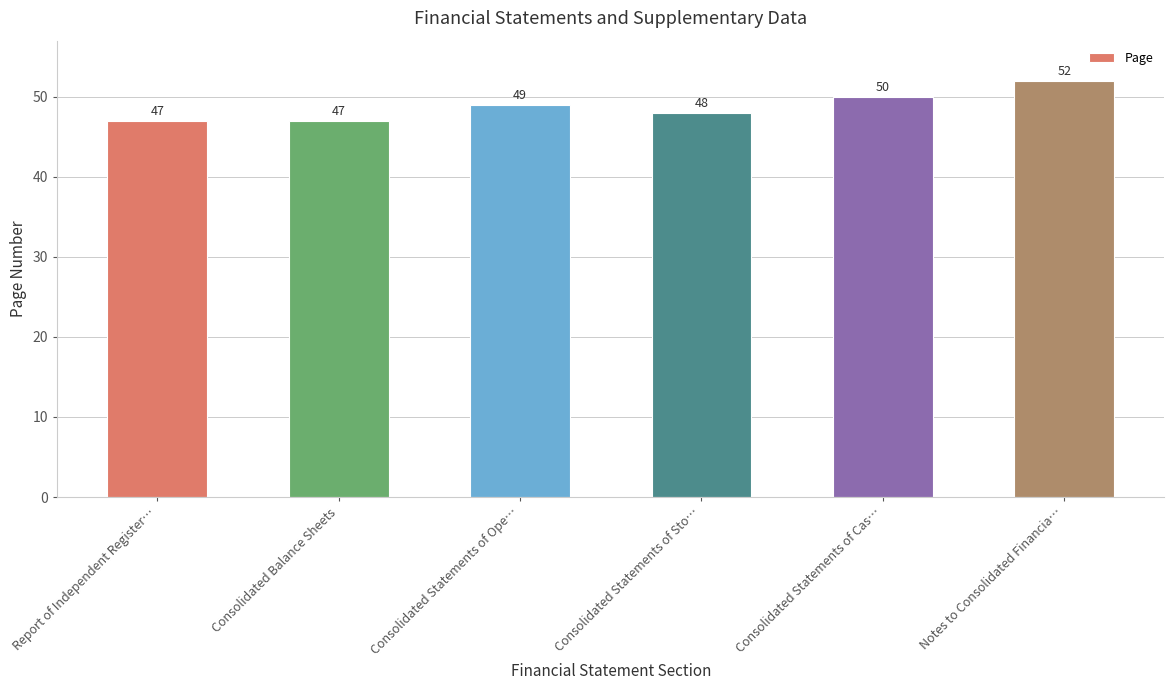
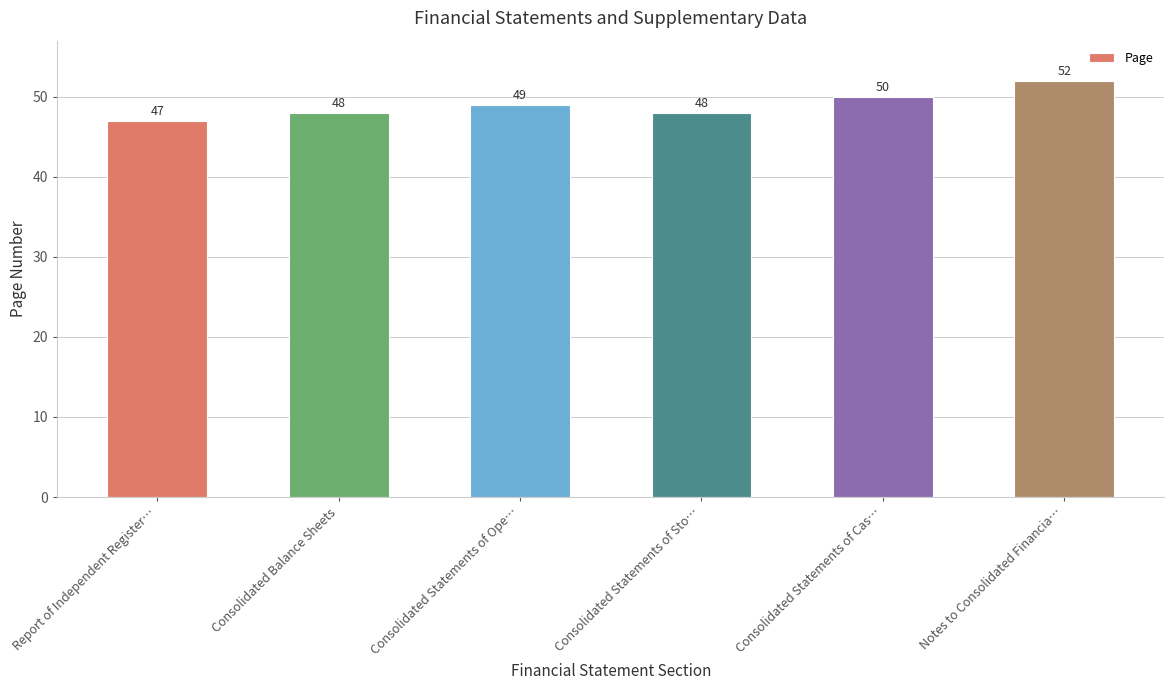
  {
    "Report of Independent Register…": 47,
-   "Consolidated Balance Sheets": 47,
+   "Consolidated Balance Sheets": 48,
    "Consolidated Statements of Ope…": 49,
    "Consolidated Statements of Sto…": 48,
    "Consolidated Statements of Cas…": 50,
    "Notes to Consolidated Financia…": 52
  }
